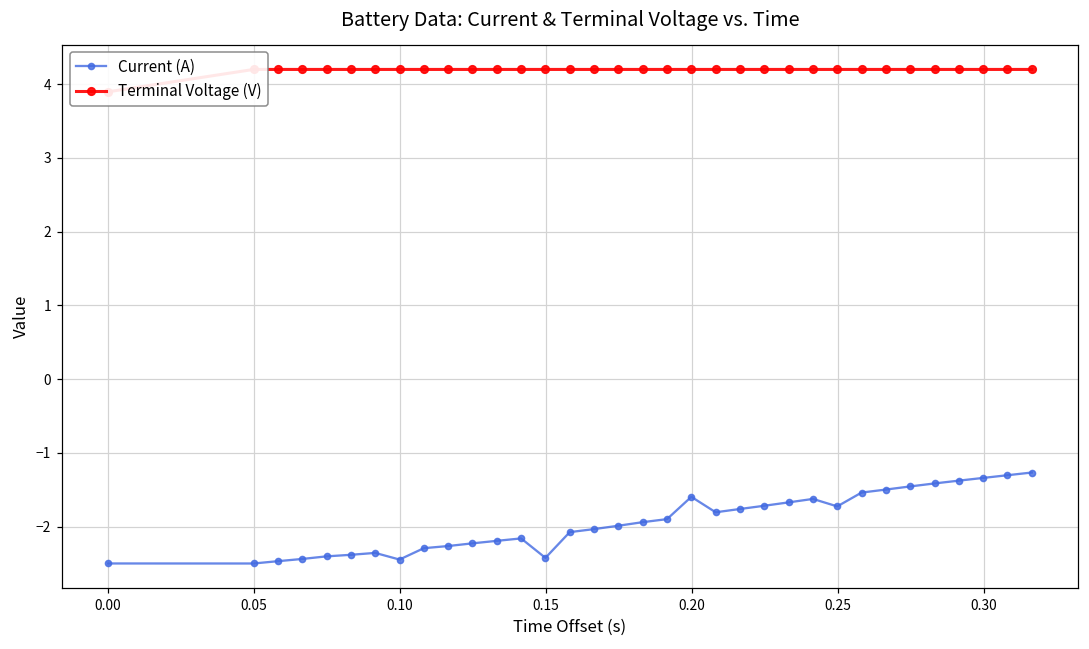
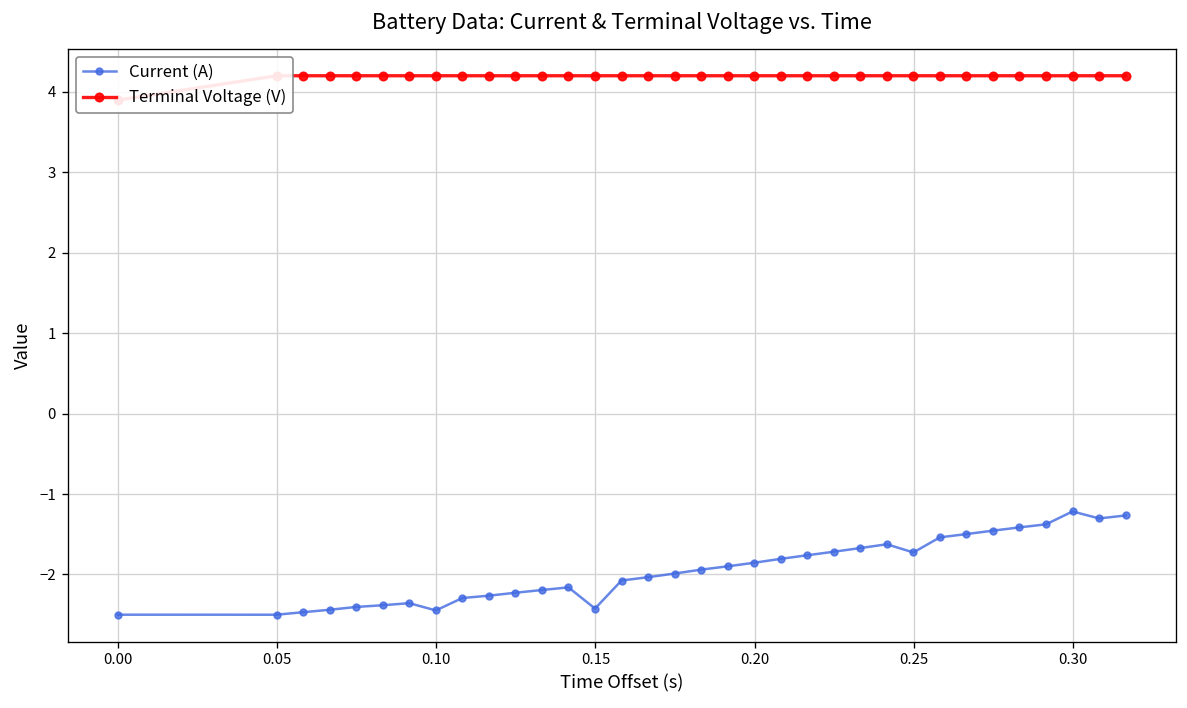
  {
    "Current (A)": {
      "0.00": -2.5,
      "0.05": -2.5,
      "0.10": -2.4,
      "0.15": -2.4,
-     "0.20": -1.6,
+     "0.20": -1.9,
      "0.25": -1.7,
-     "0.30": -1.3
+     "0.30": -1.2
    },
    "Terminal Voltage (V)": {
      "0.10": 4.2,
      "0.15": 4.2,
      "0.20": 4.2,
      "0.25": 4.2,
      "0.30": 4.2
    }
  }
